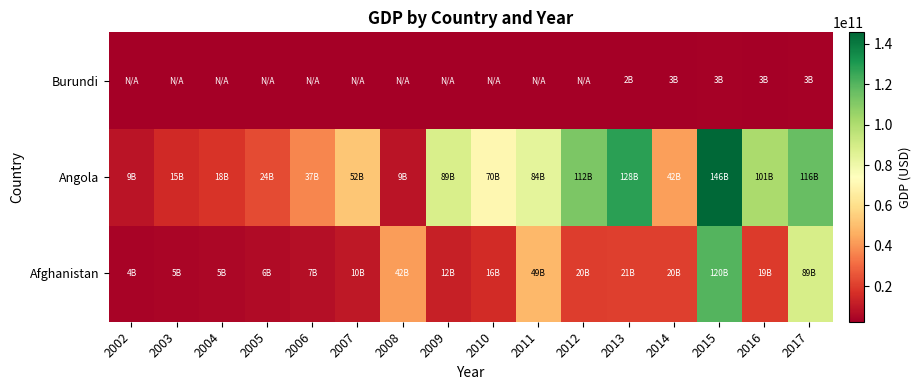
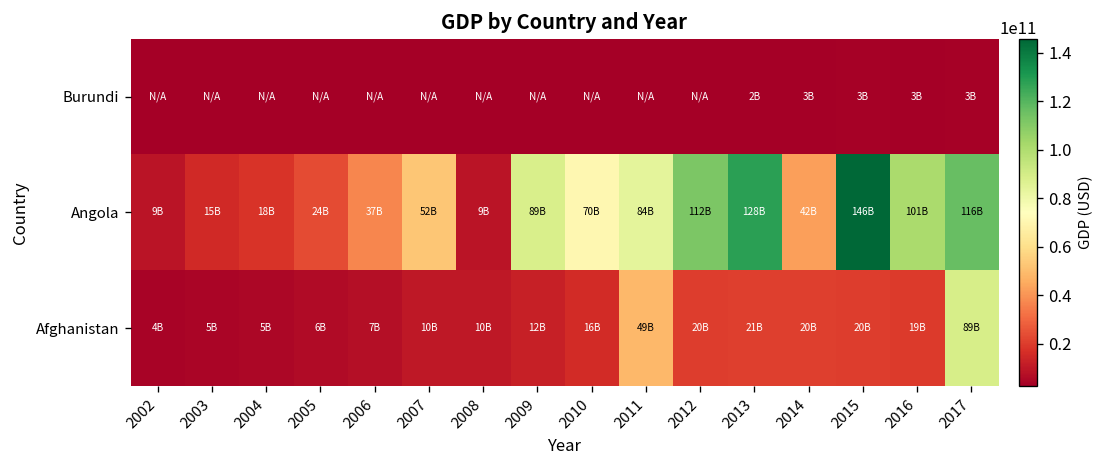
  {
    "Burundi": {
      "2013": "2B",
      "2014": "3B",
      "2015": "3B",
      "2016": "3B",
      "2017": "3B"
    },
    "Angola": {
      "2002": "9B",
      "2003": "15B",
      "2004": "18B",
      "2005": "24B",
      "2006": "37B",
      "2007": "52B",
      "2008": "9B",
      "2009": "89B",
      "2010": "70B",
      "2011": "84B",
      "2012": "112B",
      "2013": "128B",
      "2014": "42B",
      "2015": "146B",
      "2016": "101B",
      "2017": "116B"
    },
    "Afghanistan": {
      "2002": "4B",
      "2003": "5B",
      "2004": "5B",
      "2005": "6B",
      "2006": "7B",
      "2007": "10B",
-     "2008": "42B",
+     "2008": "10B",
      "2009": "12B",
      "2010": "16B",
      "2011": "49B",
      "2012": "20B",
      "2013": "21B",
      "2014": "20B",
-     "2015": "120B",
+     "2015": "20B",
      "2016": "19B",
      "2017": "89B"
    }
  }
